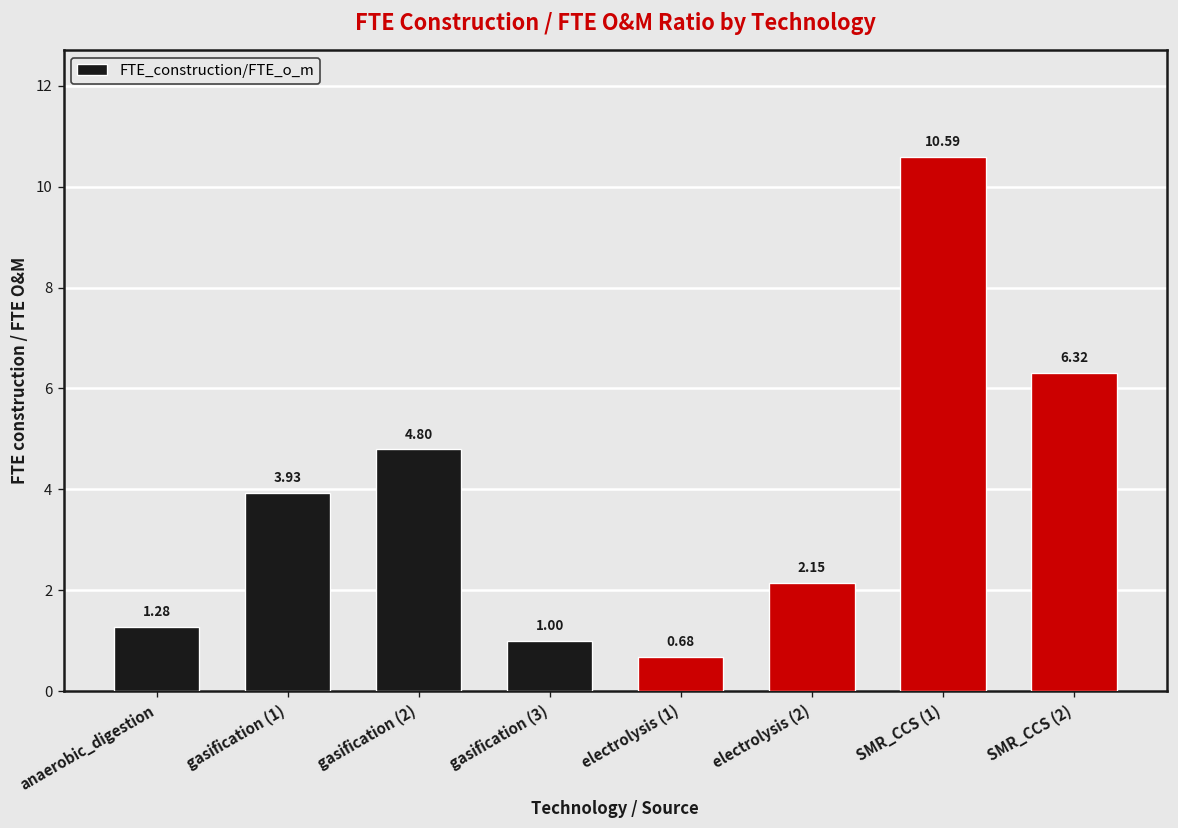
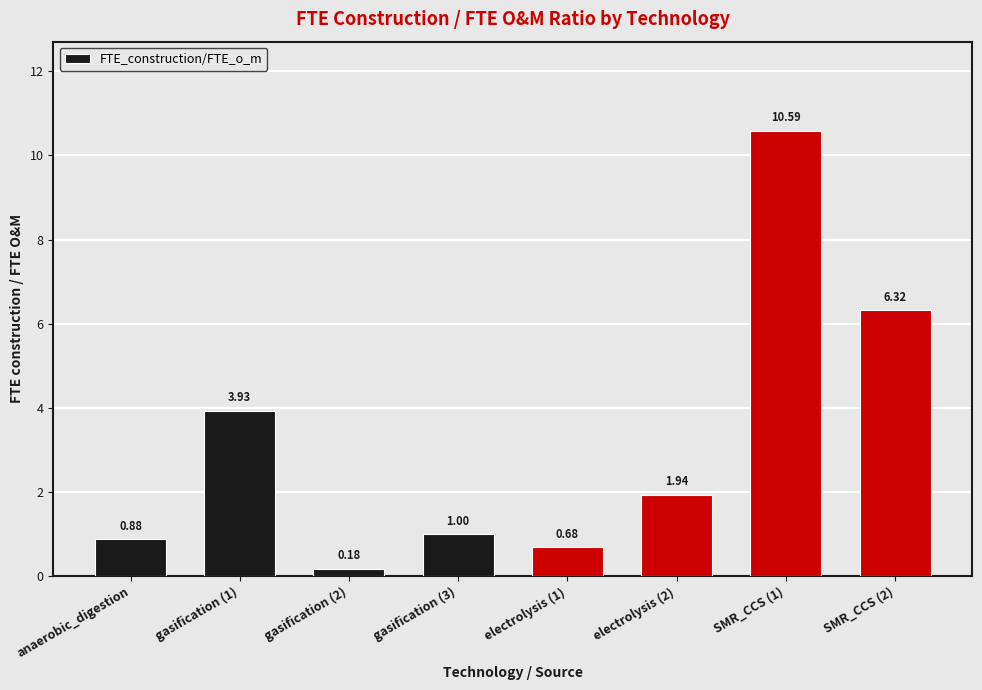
  {
-   "anaerobic_digestion": 1.28,
+   "anaerobic_digestion": 0.88,
    "gasification (1)": 3.93,
-   "gasification (2)": 4.80,
+   "gasification (2)": 0.18,
    "gasification (3)": 1.00,
    "electrolysis (1)": 0.68,
-   "electrolysis (2)": 2.15,
+   "electrolysis (2)": 1.94,
    "SMR_CCS (1)": 10.59,
    "SMR_CCS (2)": 6.32
  }
